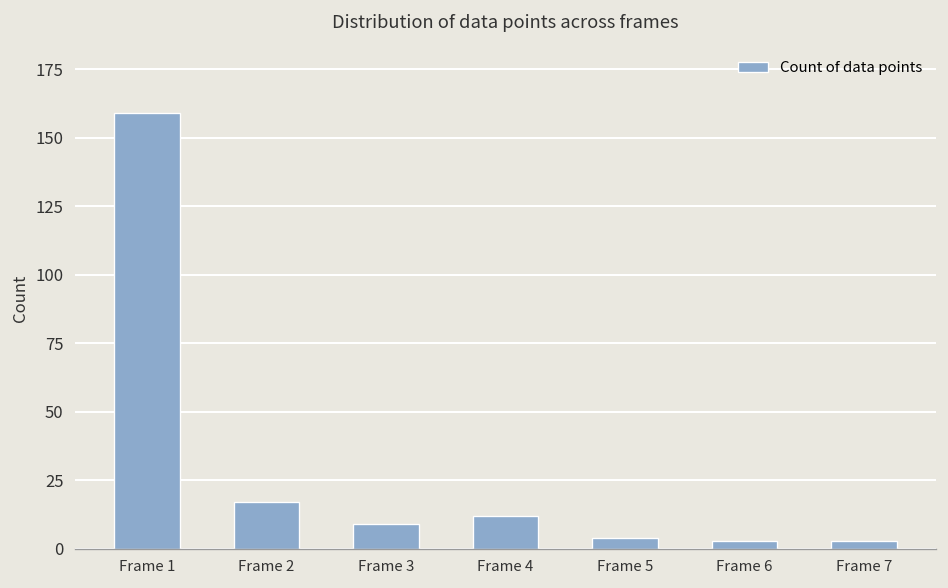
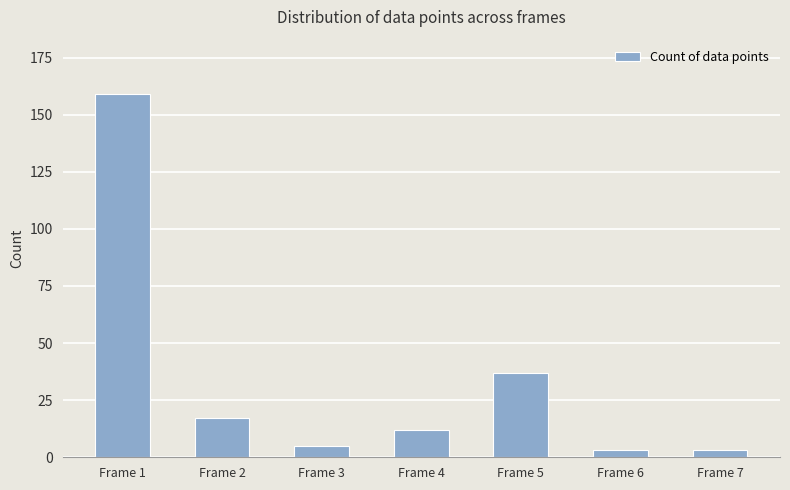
  {
    "Frame 1": 159,
    "Frame 2": 17,
-   "Frame 3": 9,
+   "Frame 3": 5,
    "Frame 4": 12,
-   "Frame 5": 4,
+   "Frame 5": 37,
    "Frame 6": 3,
    "Frame 7": 3
  }
